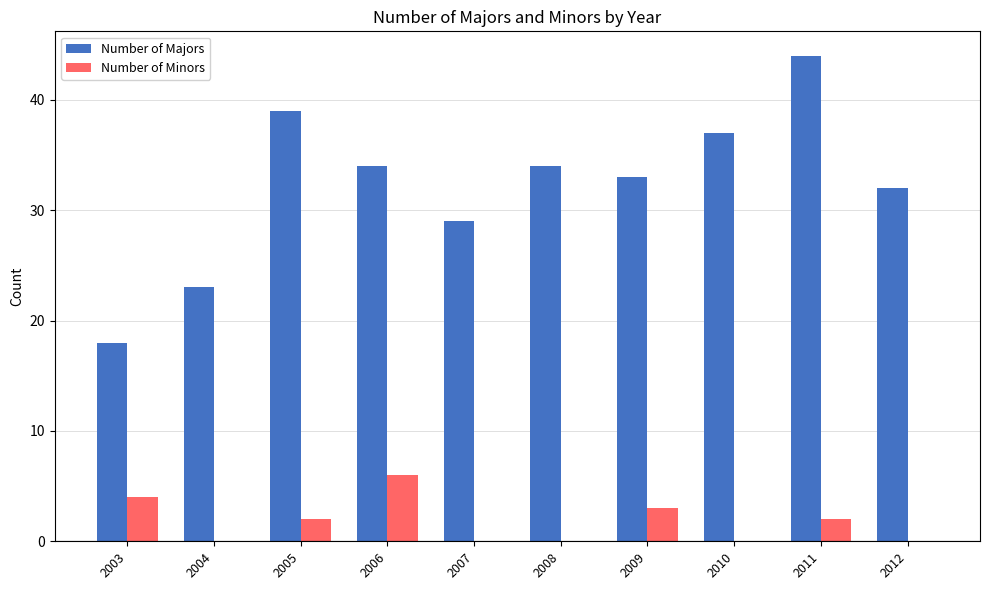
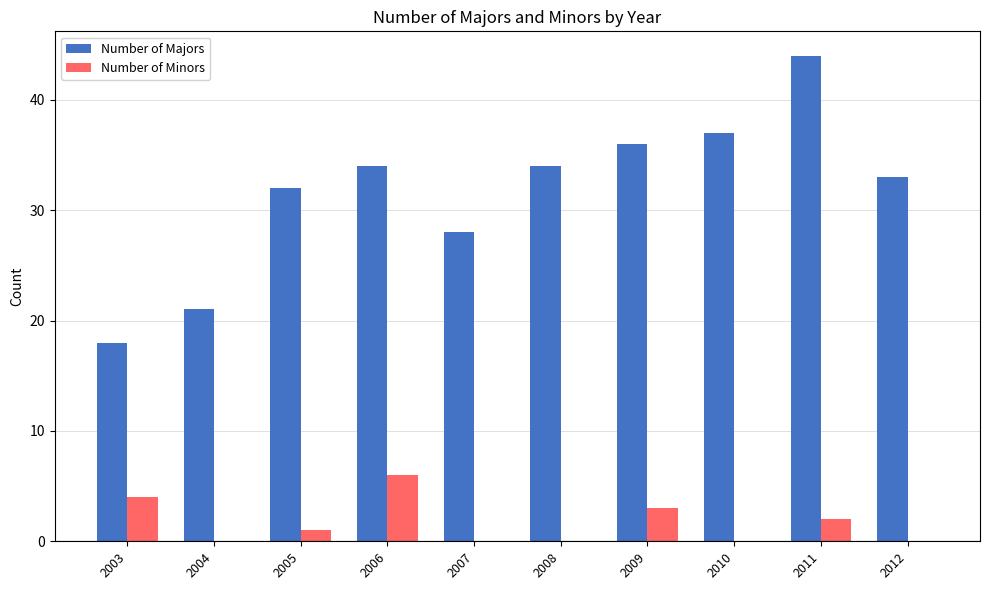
  {
    "Number of Majors": {
      "2003": 18,
-     "2004": 23,
-     "2005": 39,
+     "2004": 21,
+     "2005": 32,
      "2006": 34,
-     "2007": 29,
+     "2007": 28,
      "2008": 34,
-     "2009": 33,
+     "2009": 36,
      "2010": 37,
      "2011": 44,
-     "2012": 32
+     "2012": 33
    },
    "Number of Minors": {
      "2003": 4,
      "2004": 0,
-     "2005": 2,
+     "2005": 1,
      "2006": 6,
      "2007": 0,
      "2008": 0,
      "2009": 3,
      "2010": 0,
      "2011": 2,
      "2012": 0
    }
  }
